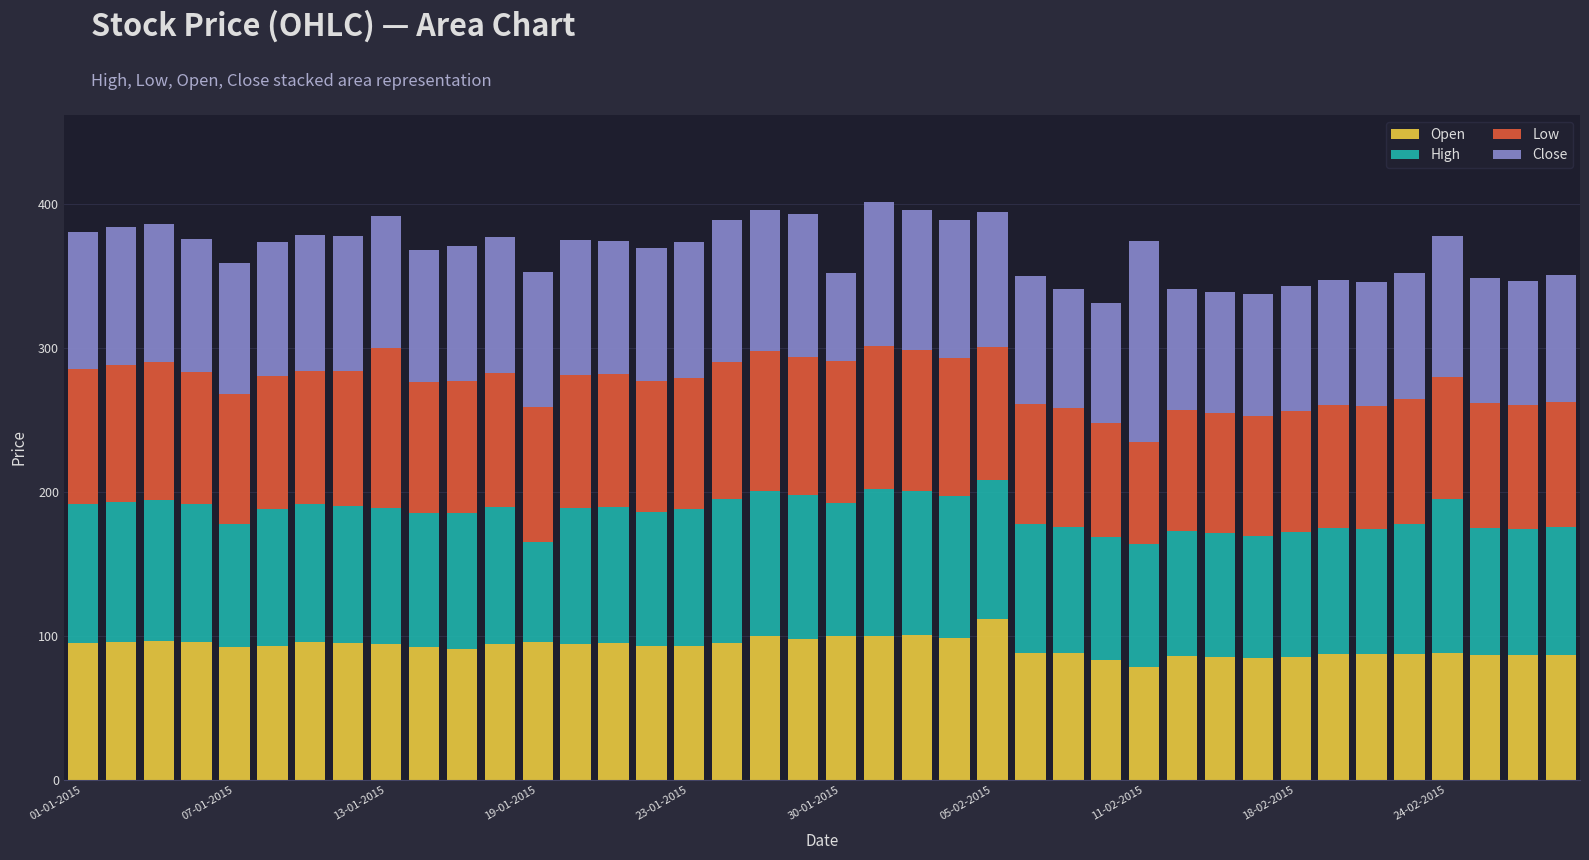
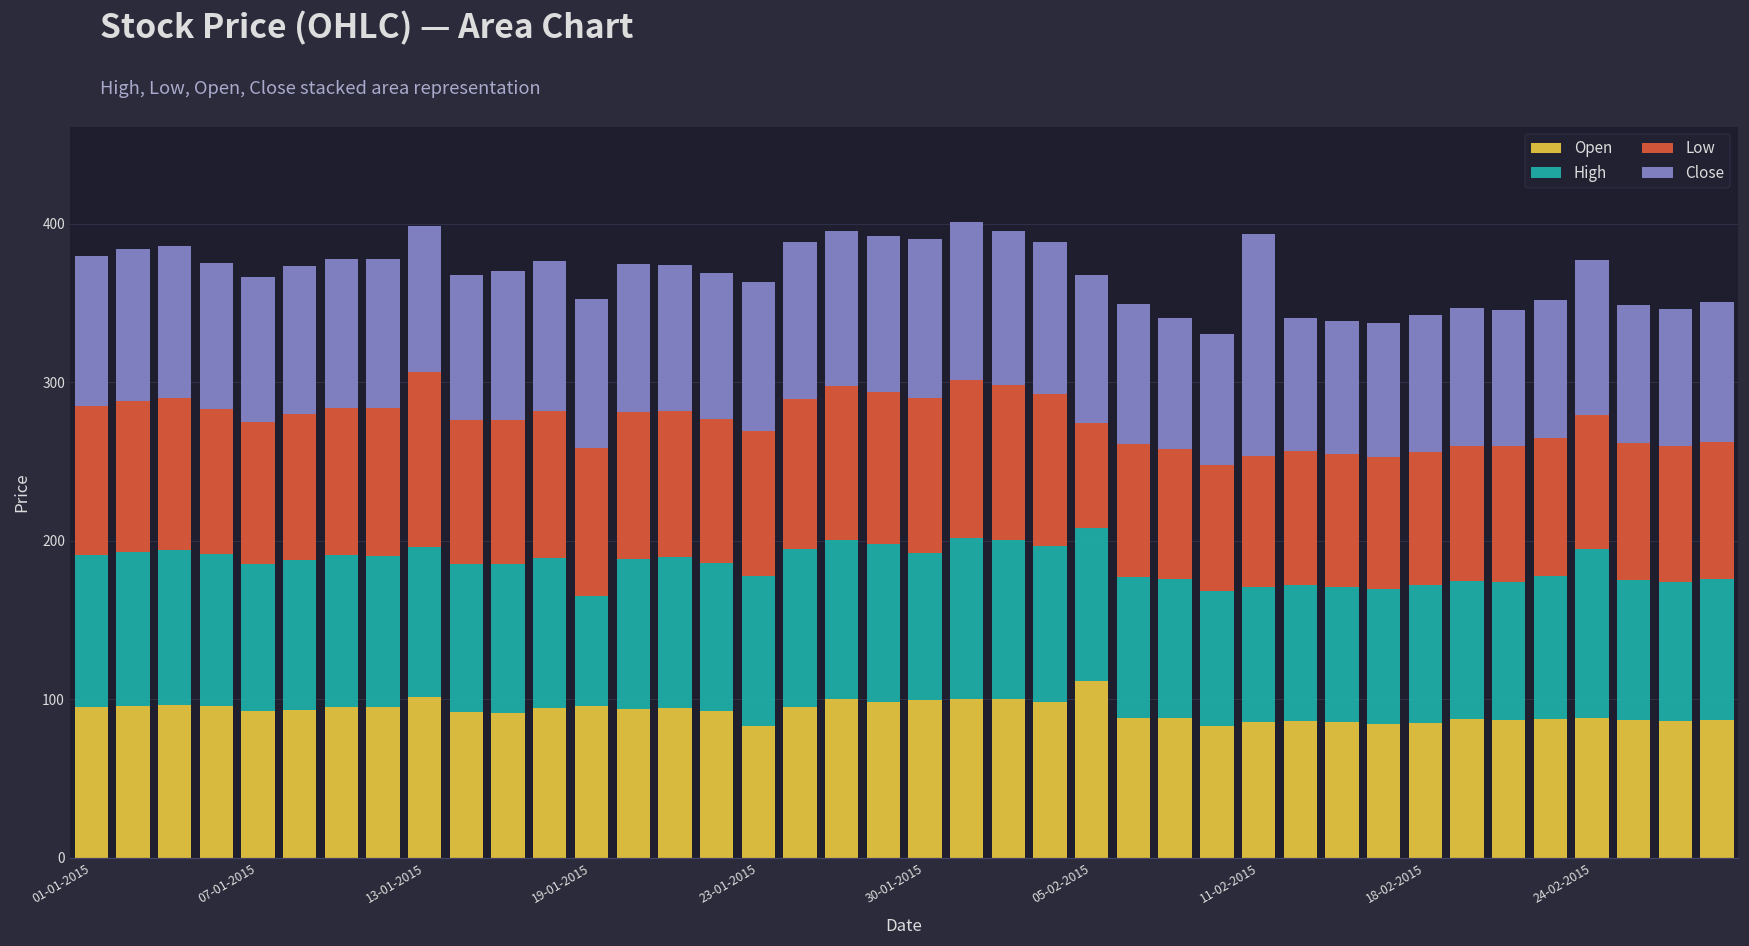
  {
    "Open": {
      "01-01-2015": 95,
      "07-01-2015": 93,
-     "13-01-2015": 94,
+     "13-01-2015": 101,
      "19-01-2015": 96,
-     "23-01-2015": 93,
+     "23-01-2015": 83,
      "30-01-2015": 100,
      "05-02-2015": 111,
-     "11-02-2015": 78,
+     "11-02-2015": 86,
      "18-02-2015": 85,
      "24-02-2015": 88
    },
    "High": {
      "01-01-2015": 96,
-     "07-01-2015": 85,
+     "07-01-2015": 93,
      "13-01-2015": 95,
      "19-01-2015": 69,
      "23-01-2015": 95,
      "30-01-2015": 93,
      "05-02-2015": 97,
      "11-02-2015": 86,
      "18-02-2015": 87,
      "24-02-2015": 107
    },
    "Low": {
      "01-01-2015": 94,
      "07-01-2015": 90,
      "13-01-2015": 111,
      "19-01-2015": 93,
      "23-01-2015": 91,
      "30-01-2015": 98,
-     "05-02-2015": 93,
-     "11-02-2015": 71,
+     "05-02-2015": 66,
+     "11-02-2015": 83,
      "18-02-2015": 84,
      "24-02-2015": 85
    },
    "Close": {
      "01-01-2015": 95,
      "07-01-2015": 91,
      "13-01-2015": 92,
      "19-01-2015": 94,
      "23-01-2015": 94,
-     "30-01-2015": 61,
+     "30-01-2015": 100,
      "05-02-2015": 94,
      "11-02-2015": 140,
      "18-02-2015": 87,
      "24-02-2015": 98
    }
  }
